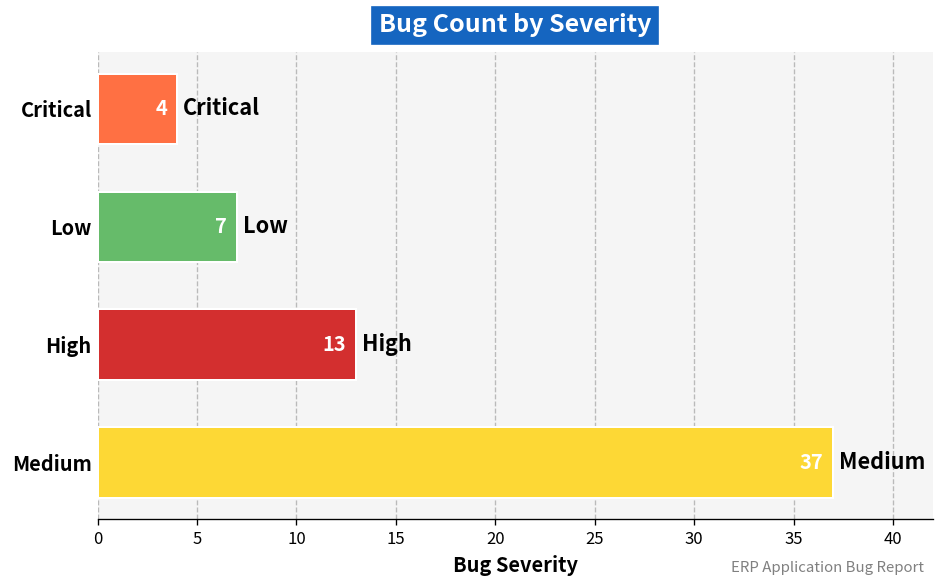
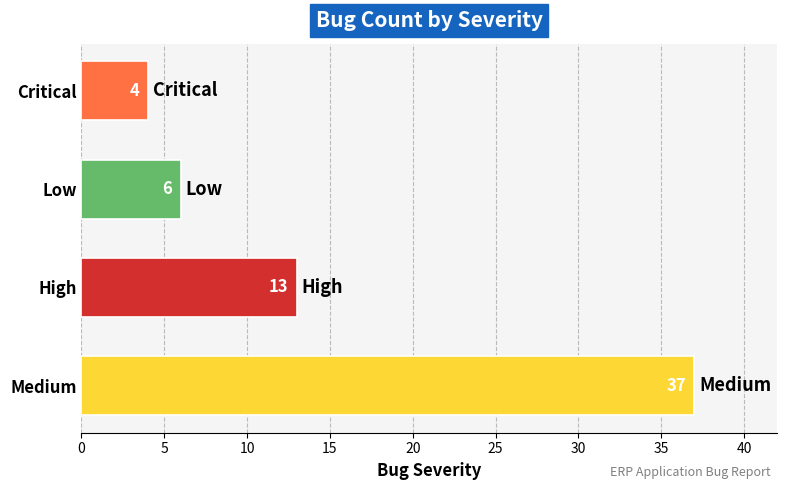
  {
    "Critical": 4,
-   "Low": 7,
+   "Low": 6,
    "High": 13,
    "Medium": 37
  }
